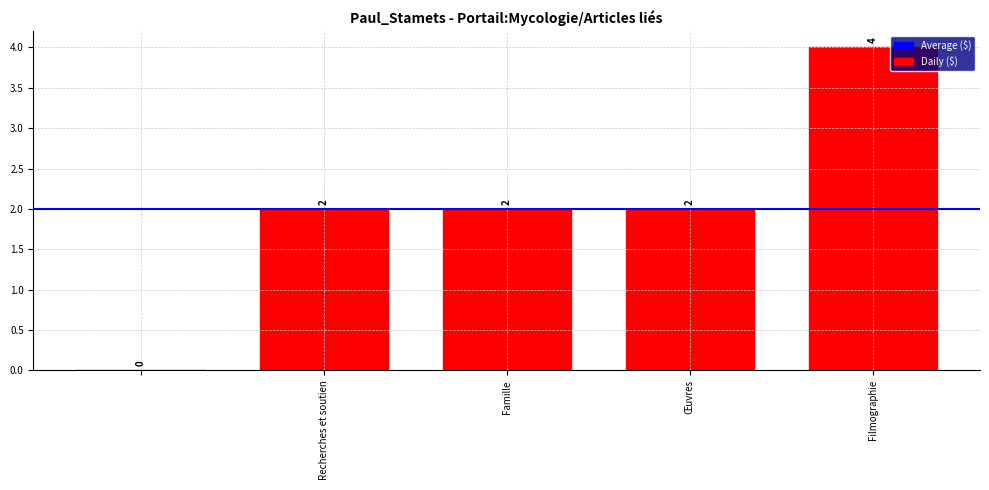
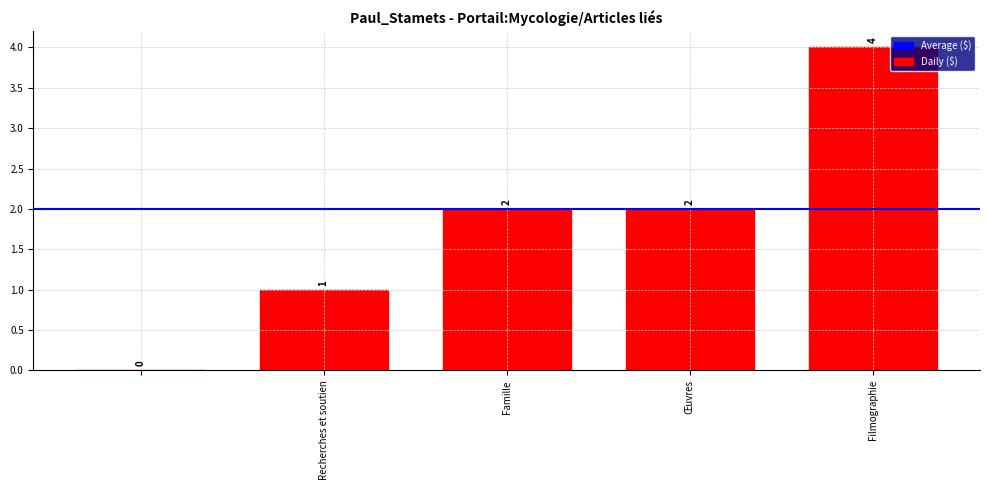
  {
-   "Recherches et soutien": 2,
+   "Recherches et soutien": 1,
    "Famille": 2,
    "Œuvres": 2,
    "Filmographie": 4
  }
